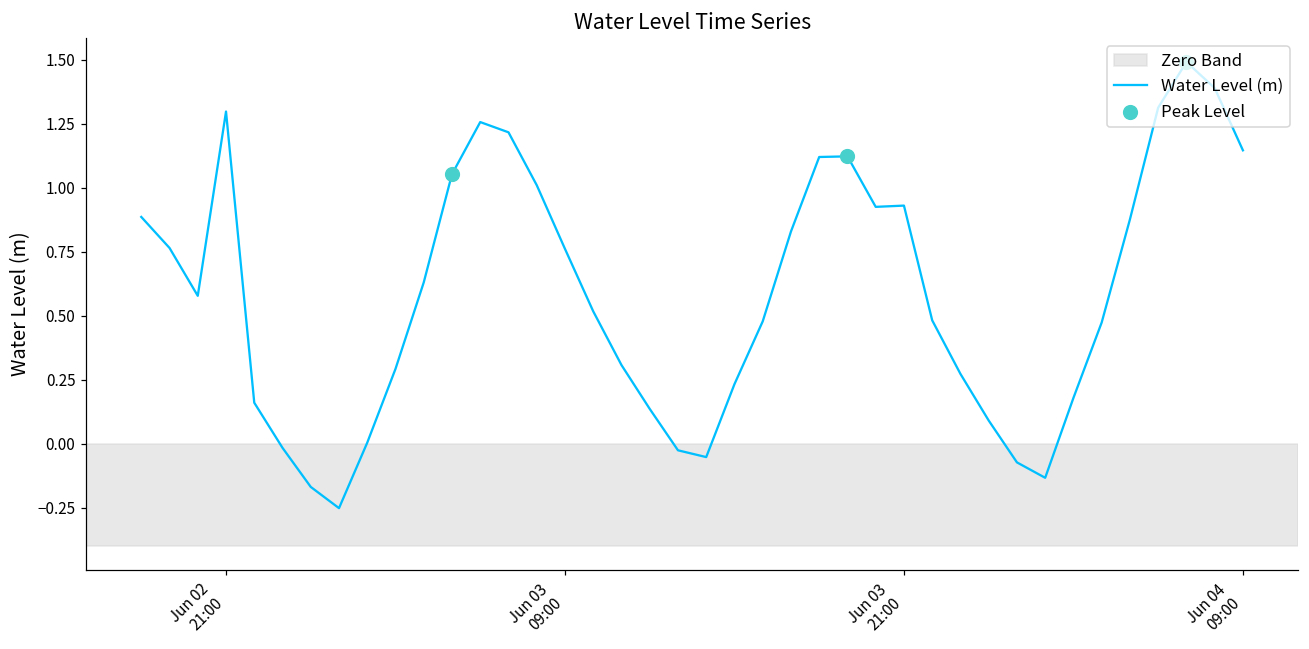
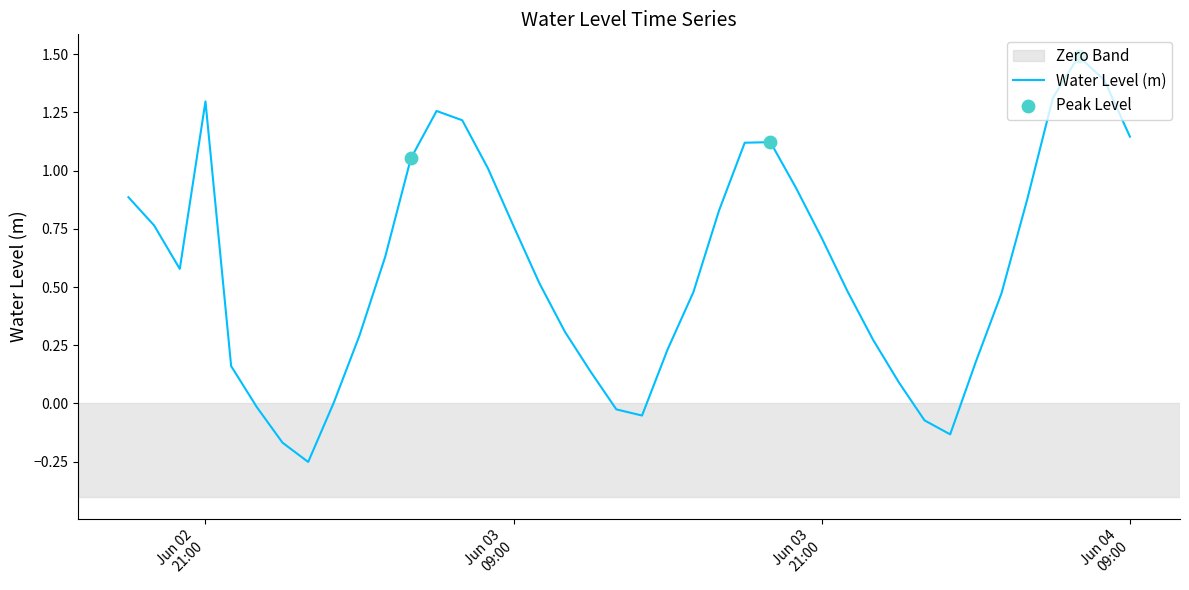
  {
    "Water Level (m)": {
      "Jun 02 21:00": 1.30,
      "Jun 03 09:00": 0.76,
-     "Jun 03 21:00": 0.93,
+     "Jun 03 21:00": 0.71,
      "Jun 04 09:00": 1.15
    }
  }
